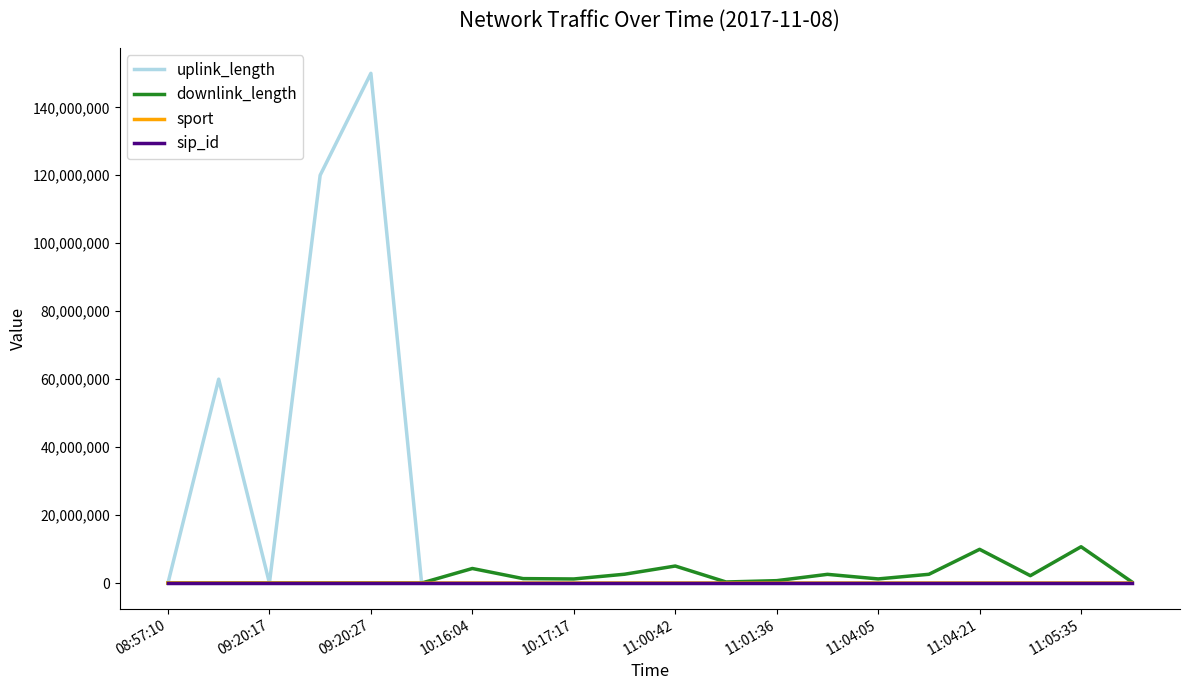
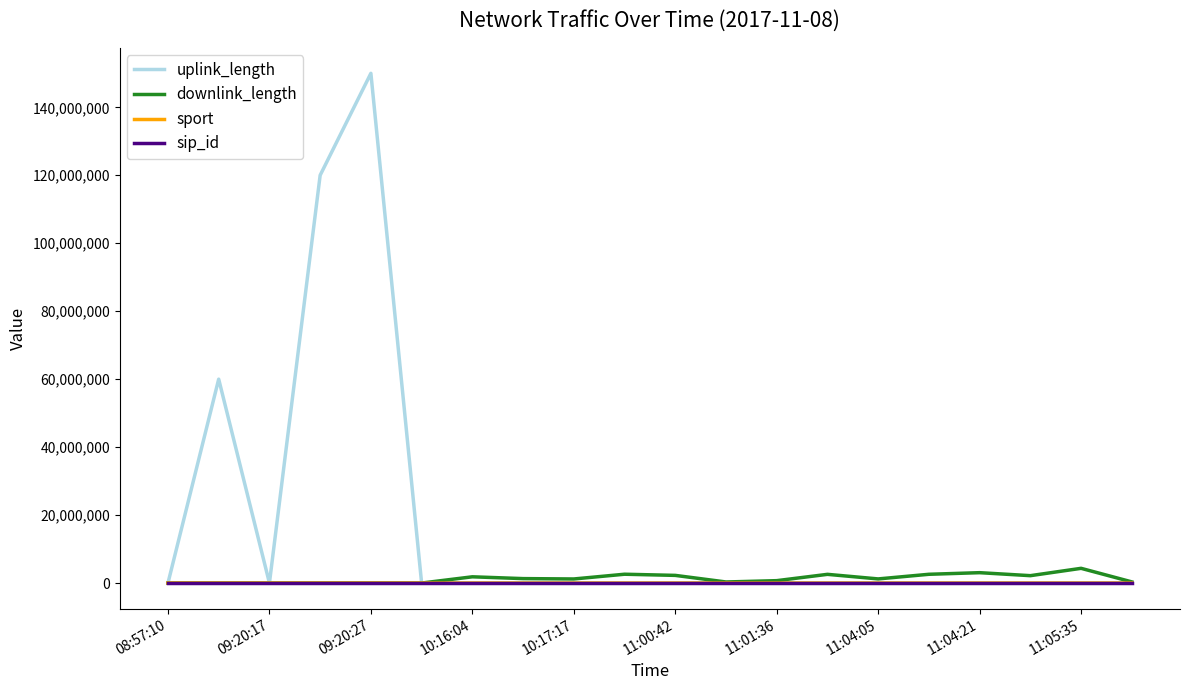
  {
    "uplink_length": {
      "09:20:27": "150,000,000"
    },
    "downlink_length": {
-     "10:16:04": "4,000,000",
+     "10:16:04": "2,000,000",
      "10:17:17": "1,000,000",
-     "11:00:42": "5,000,000",
+     "11:00:42": "2,000,000",
      "11:04:05": "1,000,000",
-     "11:04:21": "10,000,000",
-     "11:05:35": "11,000,000"
+     "11:04:21": "3,000,000",
+     "11:05:35": "4,000,000"
    }
  }
